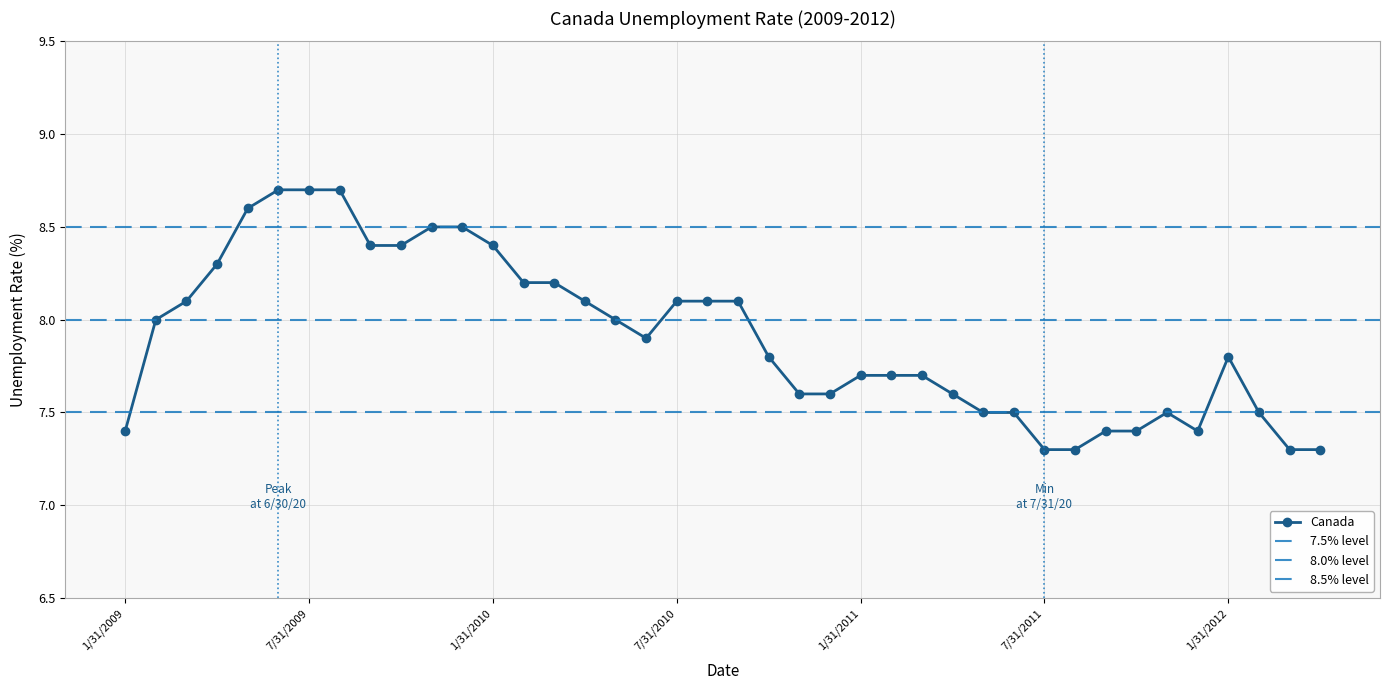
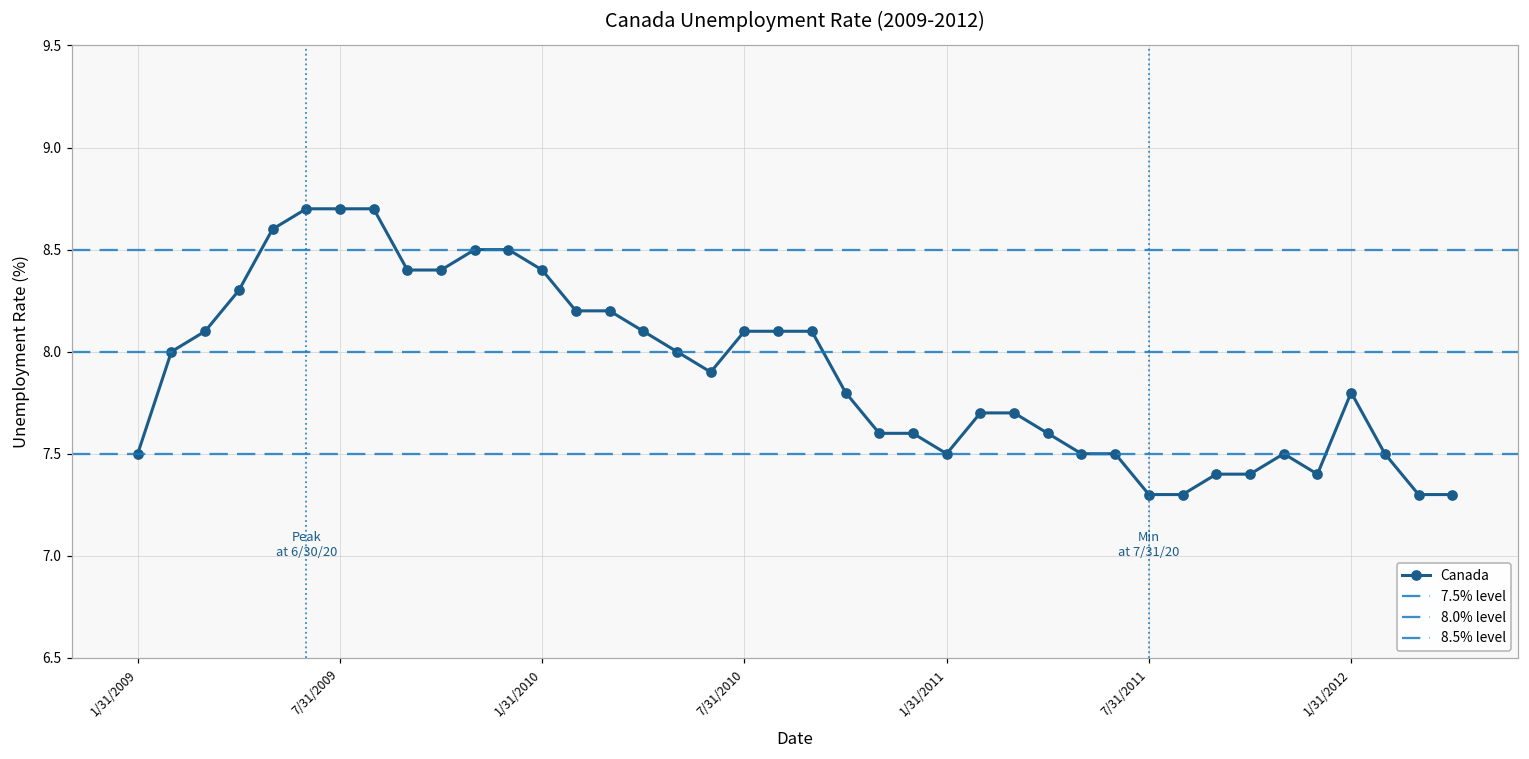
  {
-   "1/31/2009": 7.4,
+   "1/31/2009": 7.5,
    "7/31/2009": 8.7,
    "1/31/2010": 8.4,
    "7/31/2010": 8.1,
-   "1/31/2011": 7.7,
+   "1/31/2011": 7.5,
    "7/31/2011": 7.3,
    "1/31/2012": 7.8
  }
